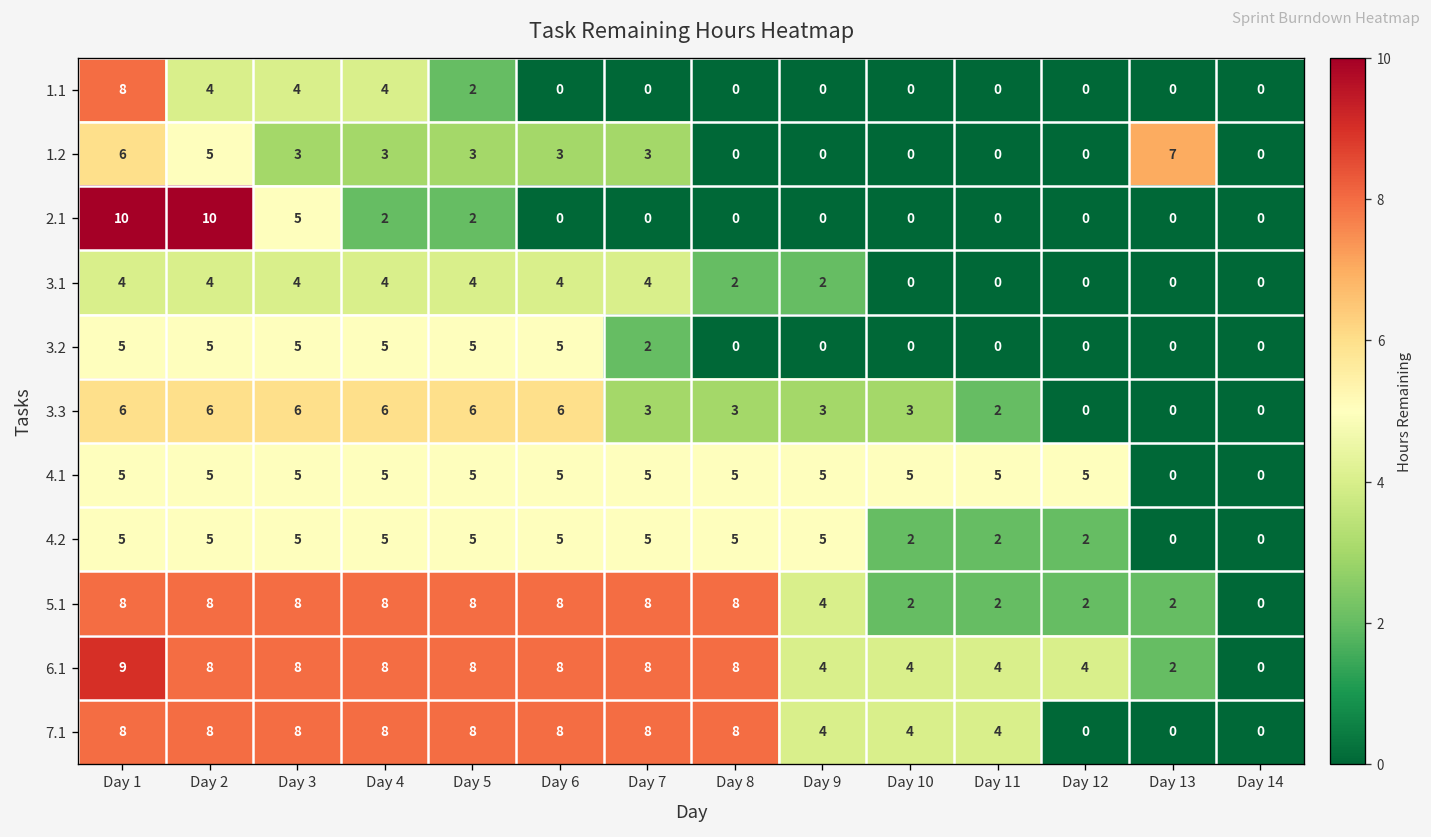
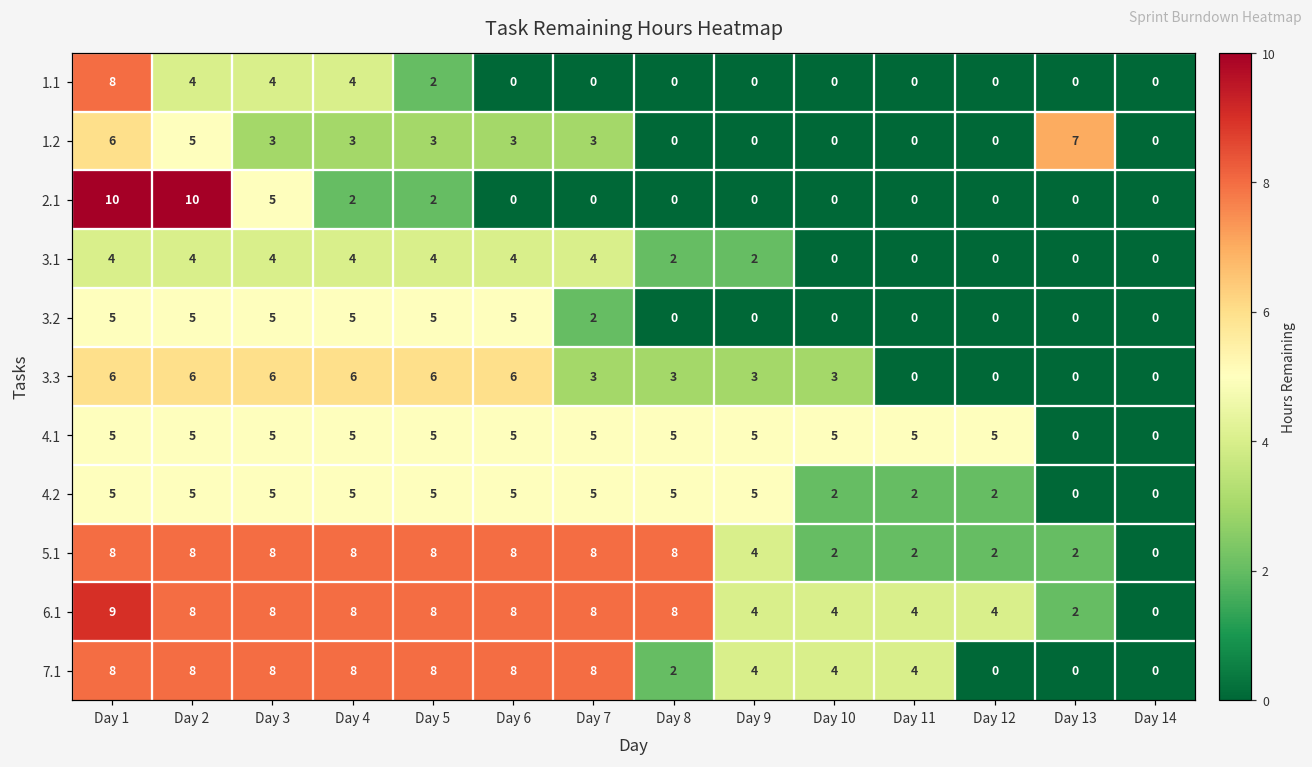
  {
    "1.1": {
      "Day 1": 8,
      "Day 2": 4,
      "Day 3": 4,
      "Day 4": 4,
      "Day 5": 2,
      "Day 6": 0,
      "Day 7": 0,
      "Day 8": 0,
      "Day 9": 0,
      "Day 10": 0,
      "Day 11": 0,
      "Day 12": 0,
      "Day 13": 0,
      "Day 14": 0
    },
    "1.2": {
      "Day 1": 6,
      "Day 2": 5,
      "Day 3": 3,
      "Day 4": 3,
      "Day 5": 3,
      "Day 6": 3,
      "Day 7": 3,
      "Day 8": 0,
      "Day 9": 0,
      "Day 10": 0,
      "Day 11": 0,
      "Day 12": 0,
      "Day 13": 7,
      "Day 14": 0
    },
    "2.1": {
      "Day 1": 10,
      "Day 2": 10,
      "Day 3": 5,
      "Day 4": 2,
      "Day 5": 2,
      "Day 6": 0,
      "Day 7": 0,
      "Day 8": 0,
      "Day 9": 0,
      "Day 10": 0,
      "Day 11": 0,
      "Day 12": 0,
      "Day 13": 0,
      "Day 14": 0
    },
    "3.1": {
      "Day 1": 4,
      "Day 2": 4,
      "Day 3": 4,
      "Day 4": 4,
      "Day 5": 4,
      "Day 6": 4,
      "Day 7": 4,
      "Day 8": 2,
      "Day 9": 2,
      "Day 10": 0,
      "Day 11": 0,
      "Day 12": 0,
      "Day 13": 0,
      "Day 14": 0
    },
    "3.2": {
      "Day 1": 5,
      "Day 2": 5,
      "Day 3": 5,
      "Day 4": 5,
      "Day 5": 5,
      "Day 6": 5,
      "Day 7": 2,
      "Day 8": 0,
      "Day 9": 0,
      "Day 10": 0,
      "Day 11": 0,
      "Day 12": 0,
      "Day 13": 0,
      "Day 14": 0
    },
    "3.3": {
      "Day 1": 6,
      "Day 2": 6,
      "Day 3": 6,
      "Day 4": 6,
      "Day 5": 6,
      "Day 6": 6,
      "Day 7": 3,
      "Day 8": 3,
      "Day 9": 3,
      "Day 10": 3,
-     "Day 11": 2,
+     "Day 11": 0,
      "Day 12": 0,
      "Day 13": 0,
      "Day 14": 0
    },
    "4.1": {
      "Day 1": 5,
      "Day 2": 5,
      "Day 3": 5,
      "Day 4": 5,
      "Day 5": 5,
      "Day 6": 5,
      "Day 7": 5,
      "Day 8": 5,
      "Day 9": 5,
      "Day 10": 5,
      "Day 11": 5,
      "Day 12": 5,
      "Day 13": 0,
      "Day 14": 0
    },
    "4.2": {
      "Day 1": 5,
      "Day 2": 5,
      "Day 3": 5,
      "Day 4": 5,
      "Day 5": 5,
      "Day 6": 5,
      "Day 7": 5,
      "Day 8": 5,
      "Day 9": 5,
      "Day 10": 2,
      "Day 11": 2,
      "Day 12": 2,
      "Day 13": 0,
      "Day 14": 0
    },
    "5.1": {
      "Day 1": 8,
      "Day 2": 8,
      "Day 3": 8,
      "Day 4": 8,
      "Day 5": 8,
      "Day 6": 8,
      "Day 7": 8,
      "Day 8": 8,
      "Day 9": 4,
      "Day 10": 2,
      "Day 11": 2,
      "Day 12": 2,
      "Day 13": 2,
      "Day 14": 0
    },
    "6.1": {
      "Day 1": 9,
      "Day 2": 8,
      "Day 3": 8,
      "Day 4": 8,
      "Day 5": 8,
      "Day 6": 8,
      "Day 7": 8,
      "Day 8": 8,
      "Day 9": 4,
      "Day 10": 4,
      "Day 11": 4,
      "Day 12": 4,
      "Day 13": 2,
      "Day 14": 0
    },
    "7.1": {
      "Day 1": 8,
      "Day 2": 8,
      "Day 3": 8,
      "Day 4": 8,
      "Day 5": 8,
      "Day 6": 8,
      "Day 7": 8,
-     "Day 8": 8,
+     "Day 8": 2,
      "Day 9": 4,
      "Day 10": 4,
      "Day 11": 4,
      "Day 12": 0,
      "Day 13": 0,
      "Day 14": 0
    }
  }
